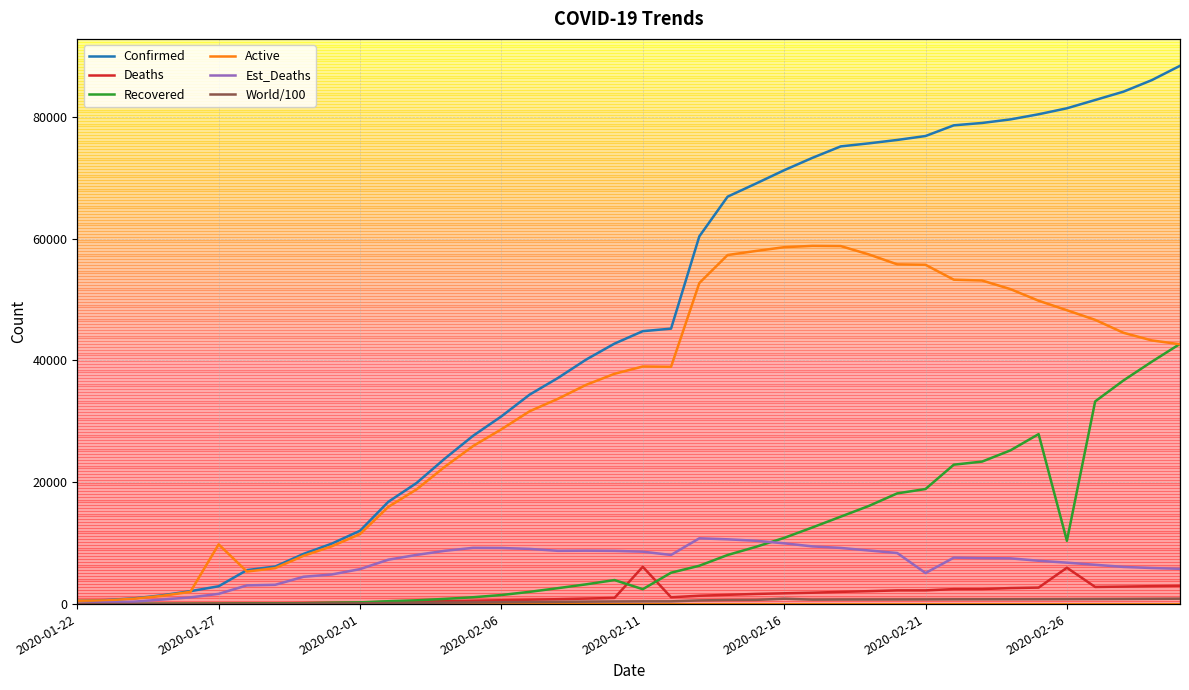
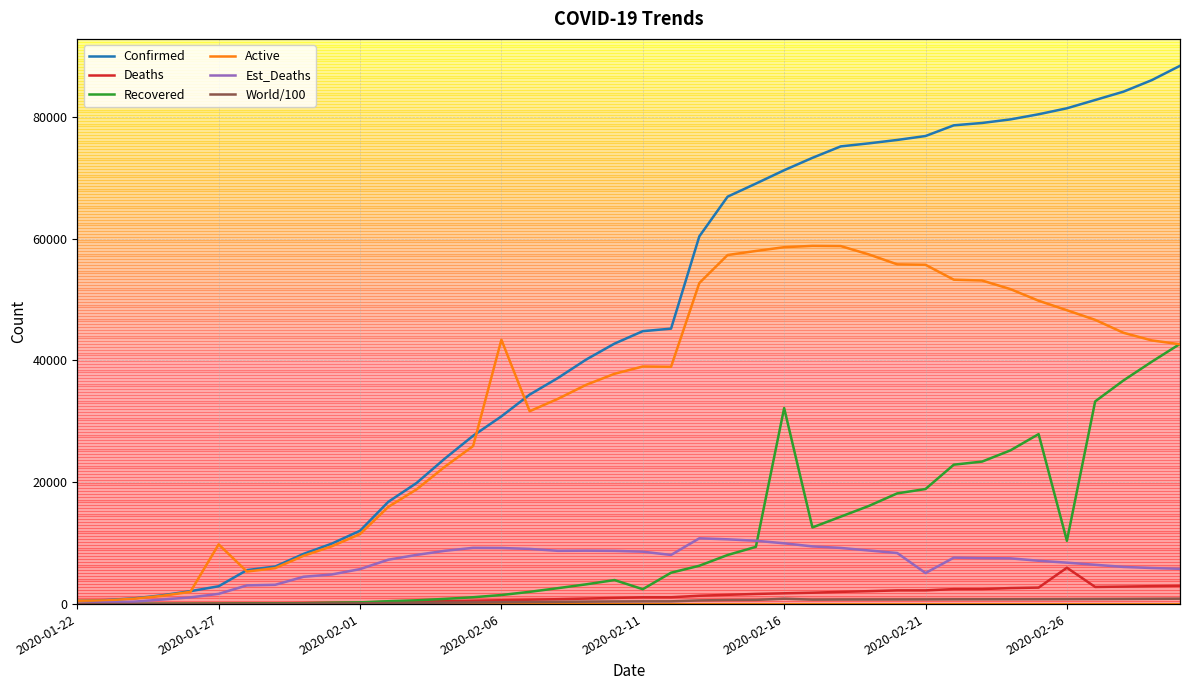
  {
    "Confirmed": {
      "2020-01-27": 3000,
      "2020-02-01": 12000,
      "2020-02-06": 31000,
      "2020-02-11": 45000,
      "2020-02-16": 71000,
      "2020-02-21": 77000,
      "2020-02-26": 81000
    },
    "Deaths": {
-     "2020-02-11": 6000,
+     "2020-02-11": 1000,
      "2020-02-16": 2000,
      "2020-02-21": 2000,
      "2020-02-26": 6000
    },
    "Recovered": {
      "2020-02-06": 1000,
      "2020-02-11": 2000,
-     "2020-02-16": 11000,
+     "2020-02-16": 32000,
      "2020-02-21": 19000,
      "2020-02-26": 10000
    },
    "Active": {
      "2020-01-27": 10000,
      "2020-02-01": 11000,
-     "2020-02-06": 29000,
+     "2020-02-06": 43000,
      "2020-02-11": 39000,
      "2020-02-16": 59000,
      "2020-02-21": 56000,
      "2020-02-26": 48000
    },
    "Est_Deaths": {
      "2020-01-27": 2000,
      "2020-02-01": 6000,
      "2020-02-06": 9000,
      "2020-02-11": 9000,
      "2020-02-16": 10000,
      "2020-02-21": 5000,
      "2020-02-26": 7000
    },
    "World/100": {
      "2020-02-11": 0,
      "2020-02-16": 1000,
      "2020-02-21": 1000,
      "2020-02-26": 1000
    }
  }
